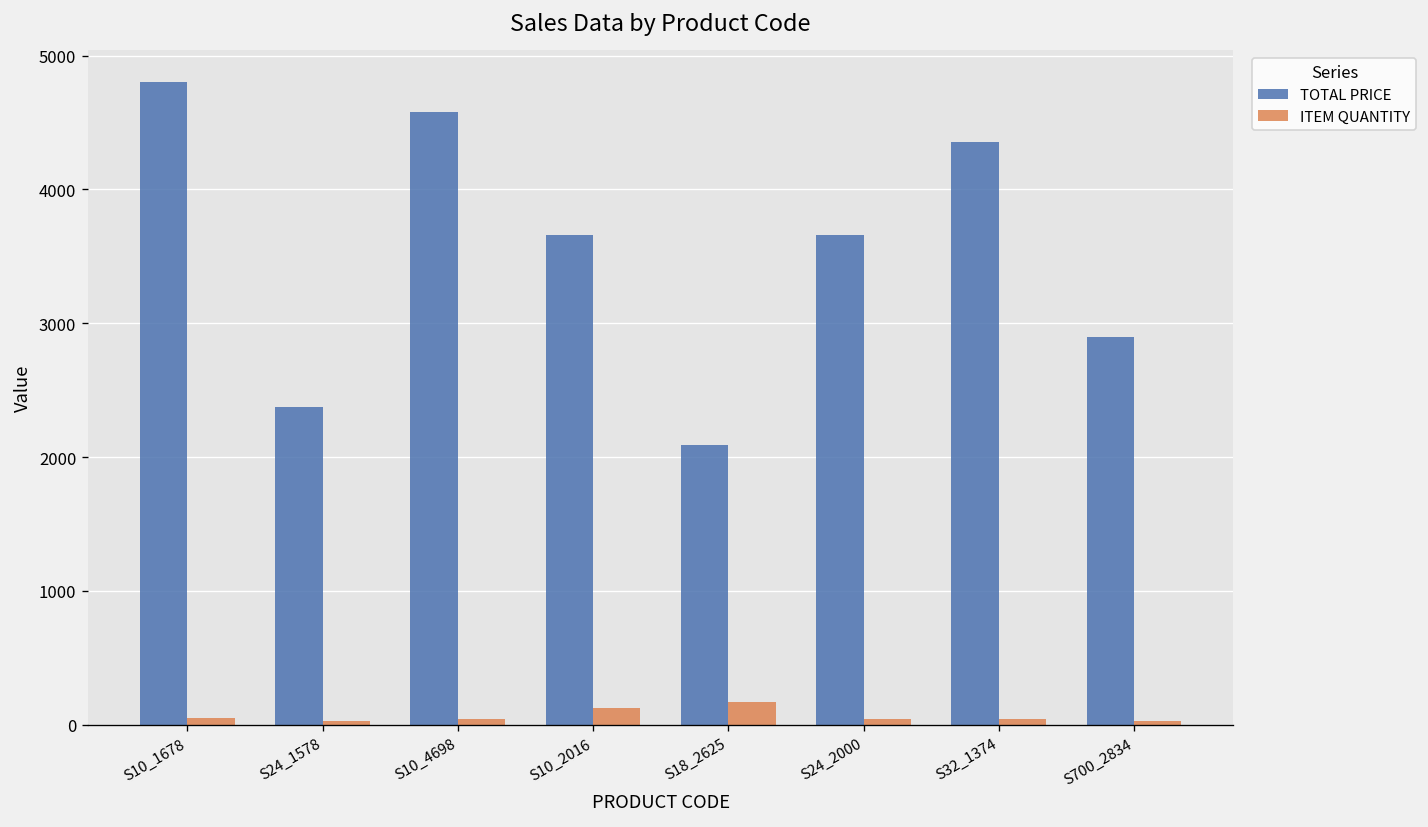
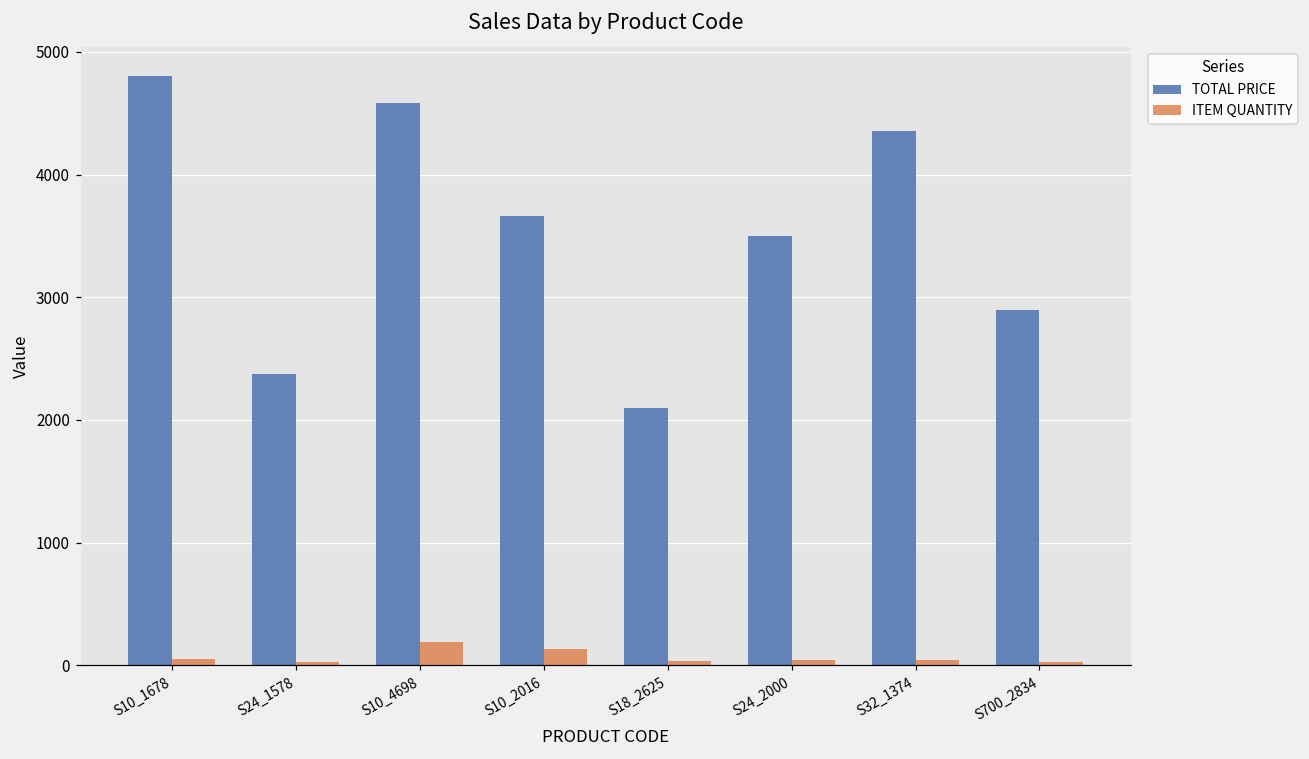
  {
    "TOTAL PRICE": {
      "S10_1678": 4800,
      "S24_1578": 2380,
      "S10_4698": 4580,
      "S10_2016": 3660,
      "S18_2625": 2090,
-     "S24_2000": 3660,
+     "S24_2000": 3500,
      "S32_1374": 4350,
      "S700_2834": 2900
    },
    "ITEM QUANTITY": {
      "S10_1678": 50,
      "S24_1578": 30,
-     "S10_4698": 50,
+     "S10_4698": 190,
      "S10_2016": 130,
-     "S18_2625": 170,
+     "S18_2625": 30,
      "S24_2000": 40,
      "S32_1374": 40,
      "S700_2834": 30
    }
  }
